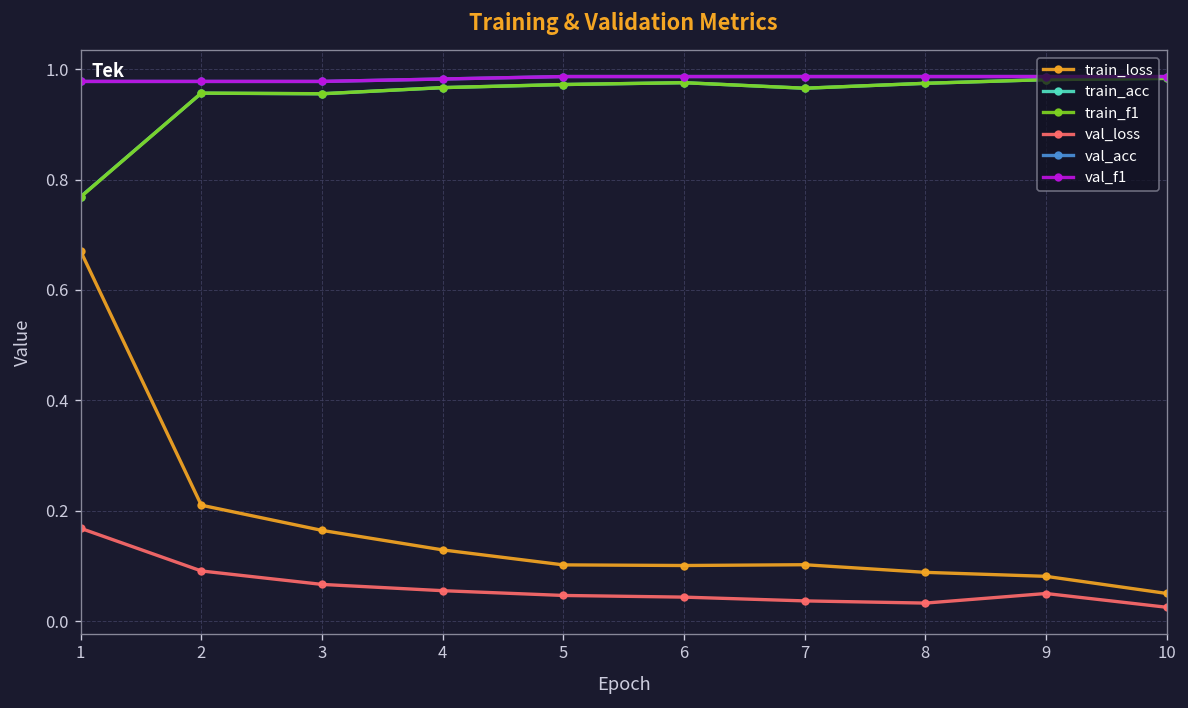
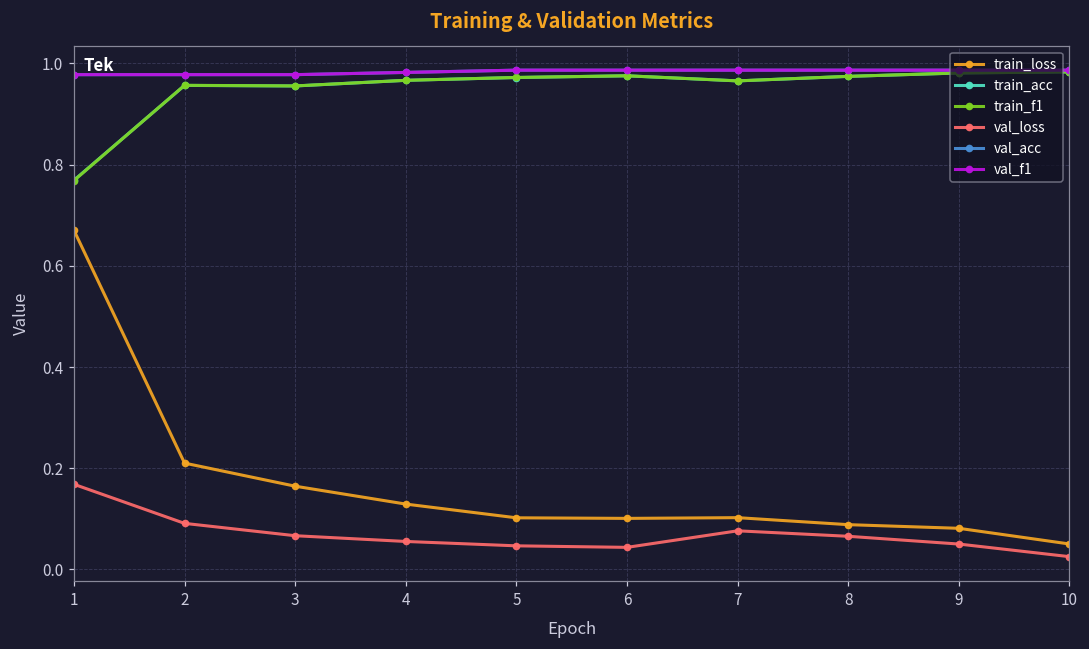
  {
    "train_loss": {
      "1": 0.67,
      "2": 0.21,
      "3": 0.16,
      "4": 0.13,
      "5": 0.10,
      "6": 0.10,
      "7": 0.10,
      "8": 0.09,
      "9": 0.08,
      "10": 0.05
    },
    "train_f1": {
      "1": 0.77,
      "2": 0.96,
      "3": 0.96,
      "4": 0.97,
      "5": 0.97,
      "6": 0.98,
      "7": 0.97,
      "8": 0.97
    },
    "val_loss": {
      "1": 0.17,
      "2": 0.09,
      "3": 0.07,
      "4": 0.06,
      "5": 0.05,
      "6": 0.04,
-     "7": 0.04,
-     "8": 0.03,
+     "7": 0.08,
+     "8": 0.07,
      "9": 0.05,
      "10": 0.03
    },
    "val_f1": {
      "1": 0.98,
      "2": 0.98,
      "3": 0.98,
      "4": 0.98,
      "5": 0.99,
      "6": 0.99,
      "7": 0.99,
      "8": 0.99
    }
  }
